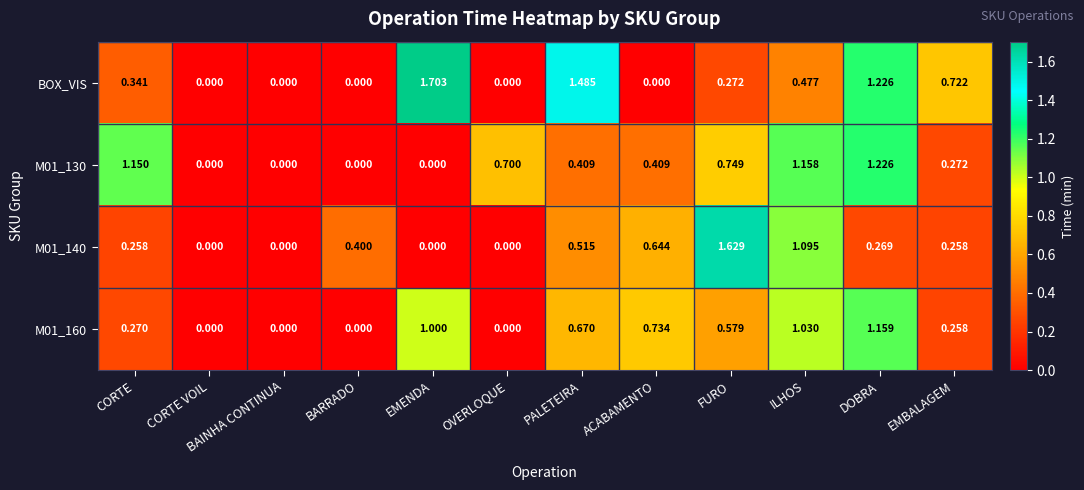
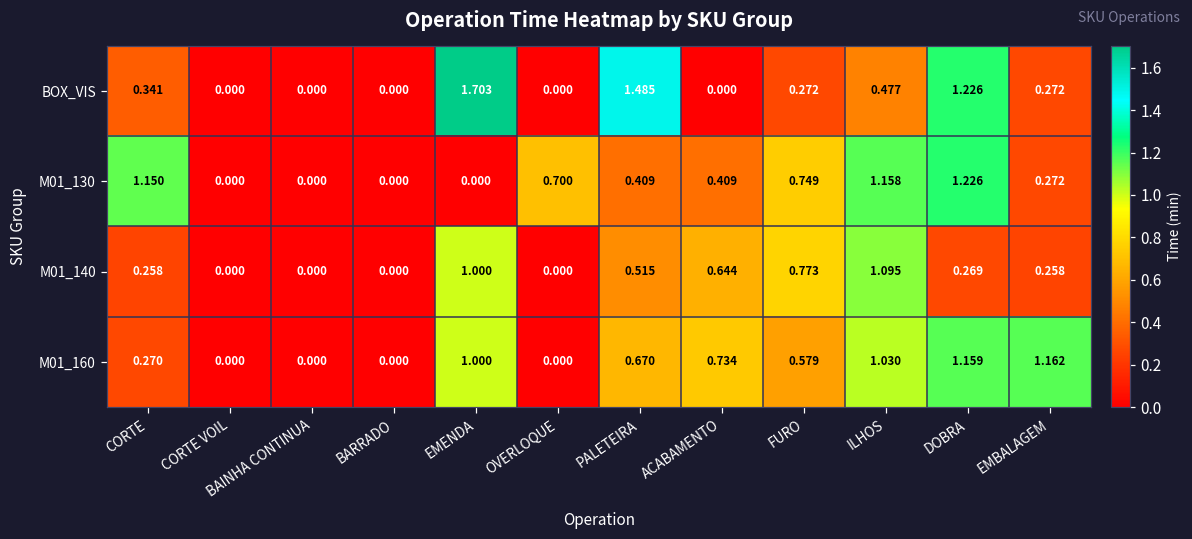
  {
    "BOX_VIS": {
      "CORTE": 0.341,
      "CORTE VOIL": 0.000,
      "BAINHA CONTINUA": 0.000,
      "BARRADO": 0.000,
      "EMENDA": 1.703,
      "OVERLOQUE": 0.000,
      "PALETEIRA": 1.485,
      "ACABAMENTO": 0.000,
      "FURO": 0.272,
      "ILHOS": 0.477,
      "DOBRA": 1.226,
-     "EMBALAGEM": 0.722
+     "EMBALAGEM": 0.272
    },
    "M01_130": {
      "CORTE": 1.150,
      "CORTE VOIL": 0.000,
      "BAINHA CONTINUA": 0.000,
      "BARRADO": 0.000,
      "EMENDA": 0.000,
      "OVERLOQUE": 0.700,
      "PALETEIRA": 0.409,
      "ACABAMENTO": 0.409,
      "FURO": 0.749,
      "ILHOS": 1.158,
      "DOBRA": 1.226,
      "EMBALAGEM": 0.272
    },
    "M01_140": {
      "CORTE": 0.258,
      "CORTE VOIL": 0.000,
      "BAINHA CONTINUA": 0.000,
-     "BARRADO": 0.400,
-     "EMENDA": 0.000,
+     "BARRADO": 0.000,
+     "EMENDA": 1.000,
      "OVERLOQUE": 0.000,
      "PALETEIRA": 0.515,
      "ACABAMENTO": 0.644,
-     "FURO": 1.629,
+     "FURO": 0.773,
      "ILHOS": 1.095,
      "DOBRA": 0.269,
      "EMBALAGEM": 0.258
    },
    "M01_160": {
      "CORTE": 0.270,
      "CORTE VOIL": 0.000,
      "BAINHA CONTINUA": 0.000,
      "BARRADO": 0.000,
      "EMENDA": 1.000,
      "OVERLOQUE": 0.000,
      "PALETEIRA": 0.670,
      "ACABAMENTO": 0.734,
      "FURO": 0.579,
      "ILHOS": 1.030,
      "DOBRA": 1.159,
-     "EMBALAGEM": 0.258
+     "EMBALAGEM": 1.162
    }
  }
